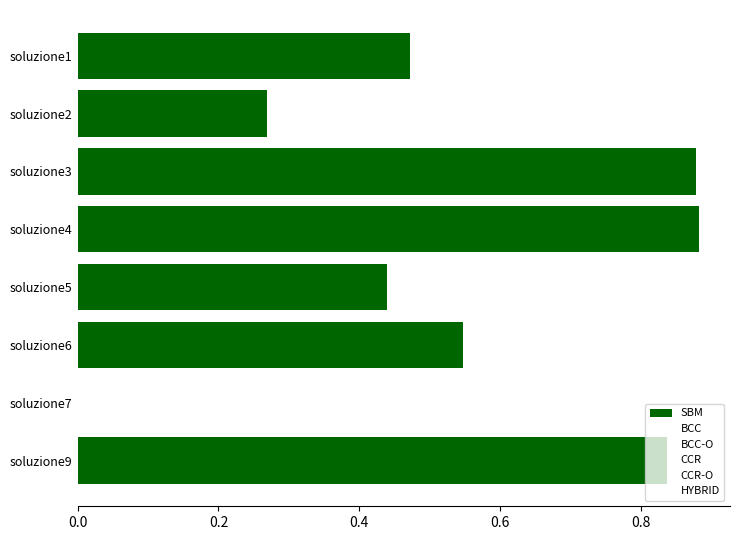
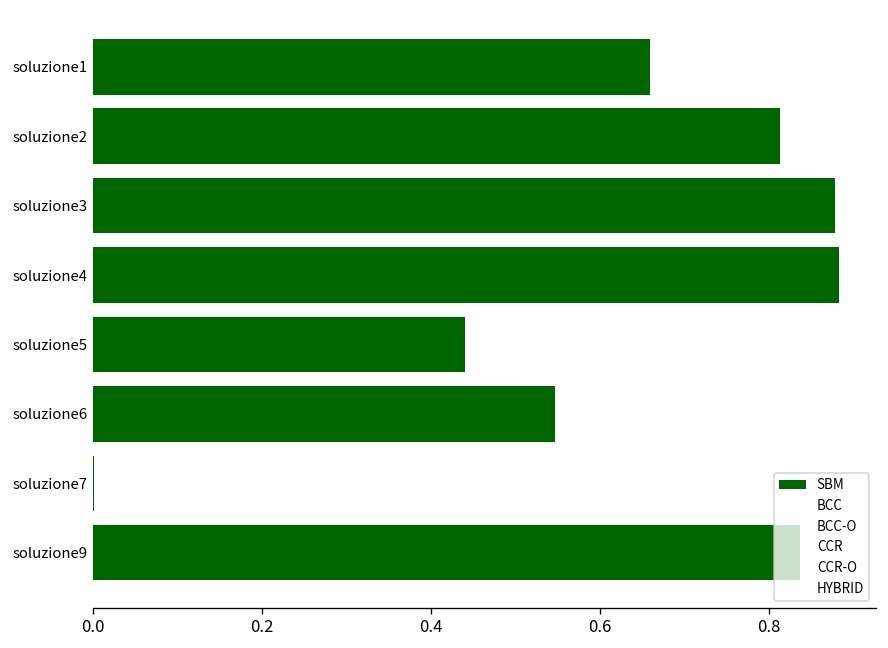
  {
    "SBM": {
-     "soluzione1": 0.47,
-     "soluzione2": 0.27,
+     "soluzione1": 0.66,
+     "soluzione2": 0.81,
      "soluzione3": 0.88,
      "soluzione4": 0.88,
      "soluzione5": 0.44,
      "soluzione6": 0.55
    },
    "HYBRID": {
      "soluzione1": 0.00,
      "soluzione2": 0.00,
      "soluzione3": 0.00,
      "soluzione4": 0.00,
      "soluzione5": 0.00,
      "soluzione6": 0.00,
      "soluzione7": 0.00,
      "soluzione9": 0.00
    }
  }
